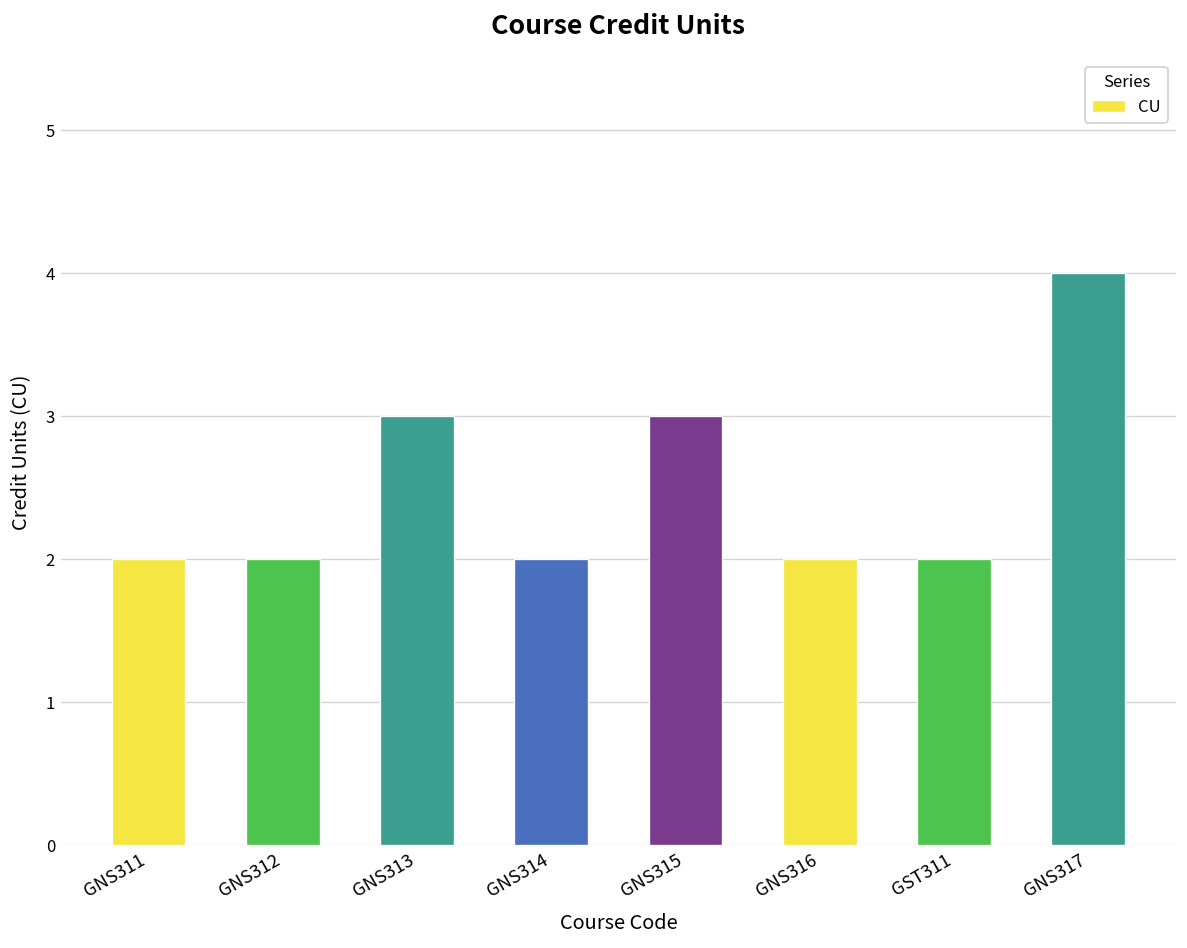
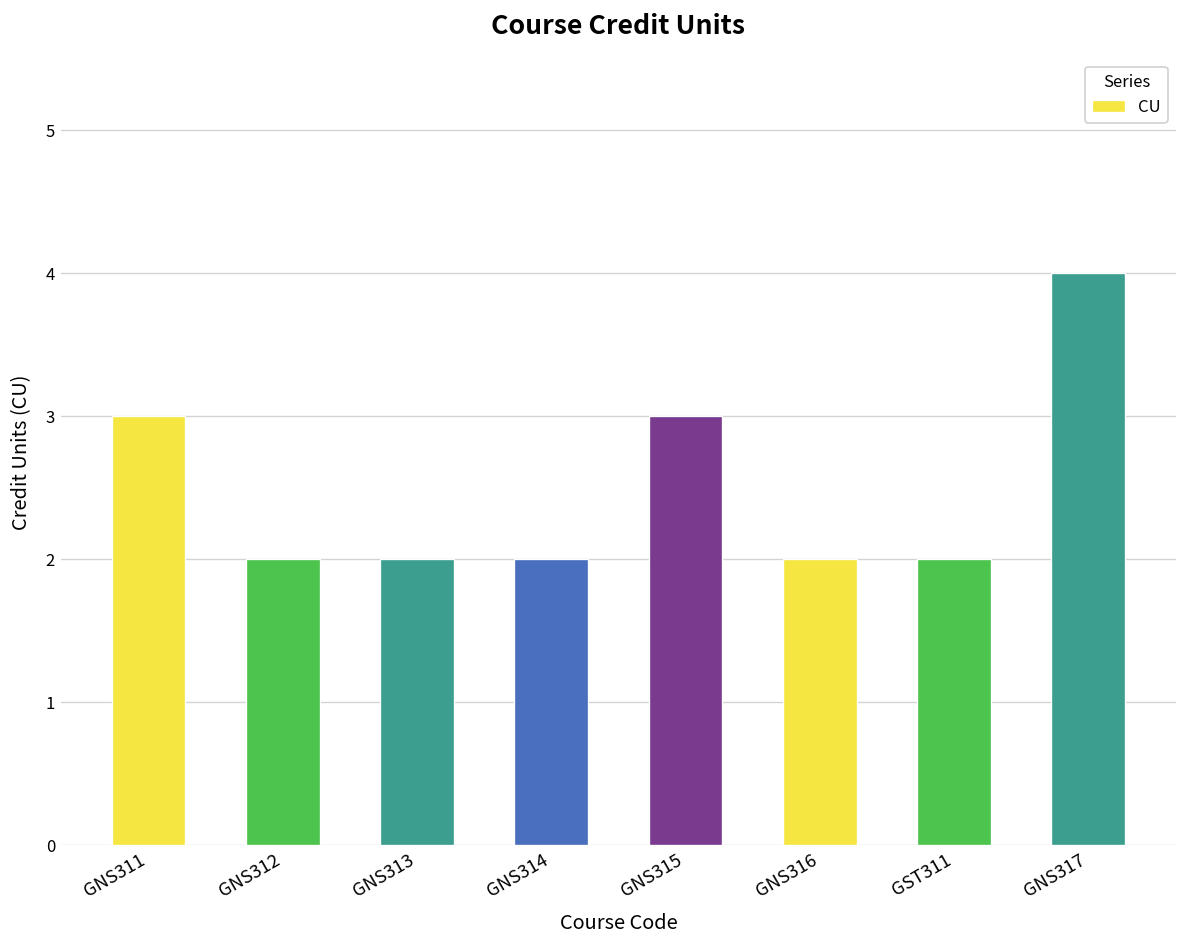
  {
-   "GNS311": 2,
+   "GNS311": 3,
    "GNS312": 2,
-   "GNS313": 3,
+   "GNS313": 2,
    "GNS314": 2,
    "GNS315": 3,
    "GNS316": 2,
    "GST311": 2,
    "GNS317": 4
  }
